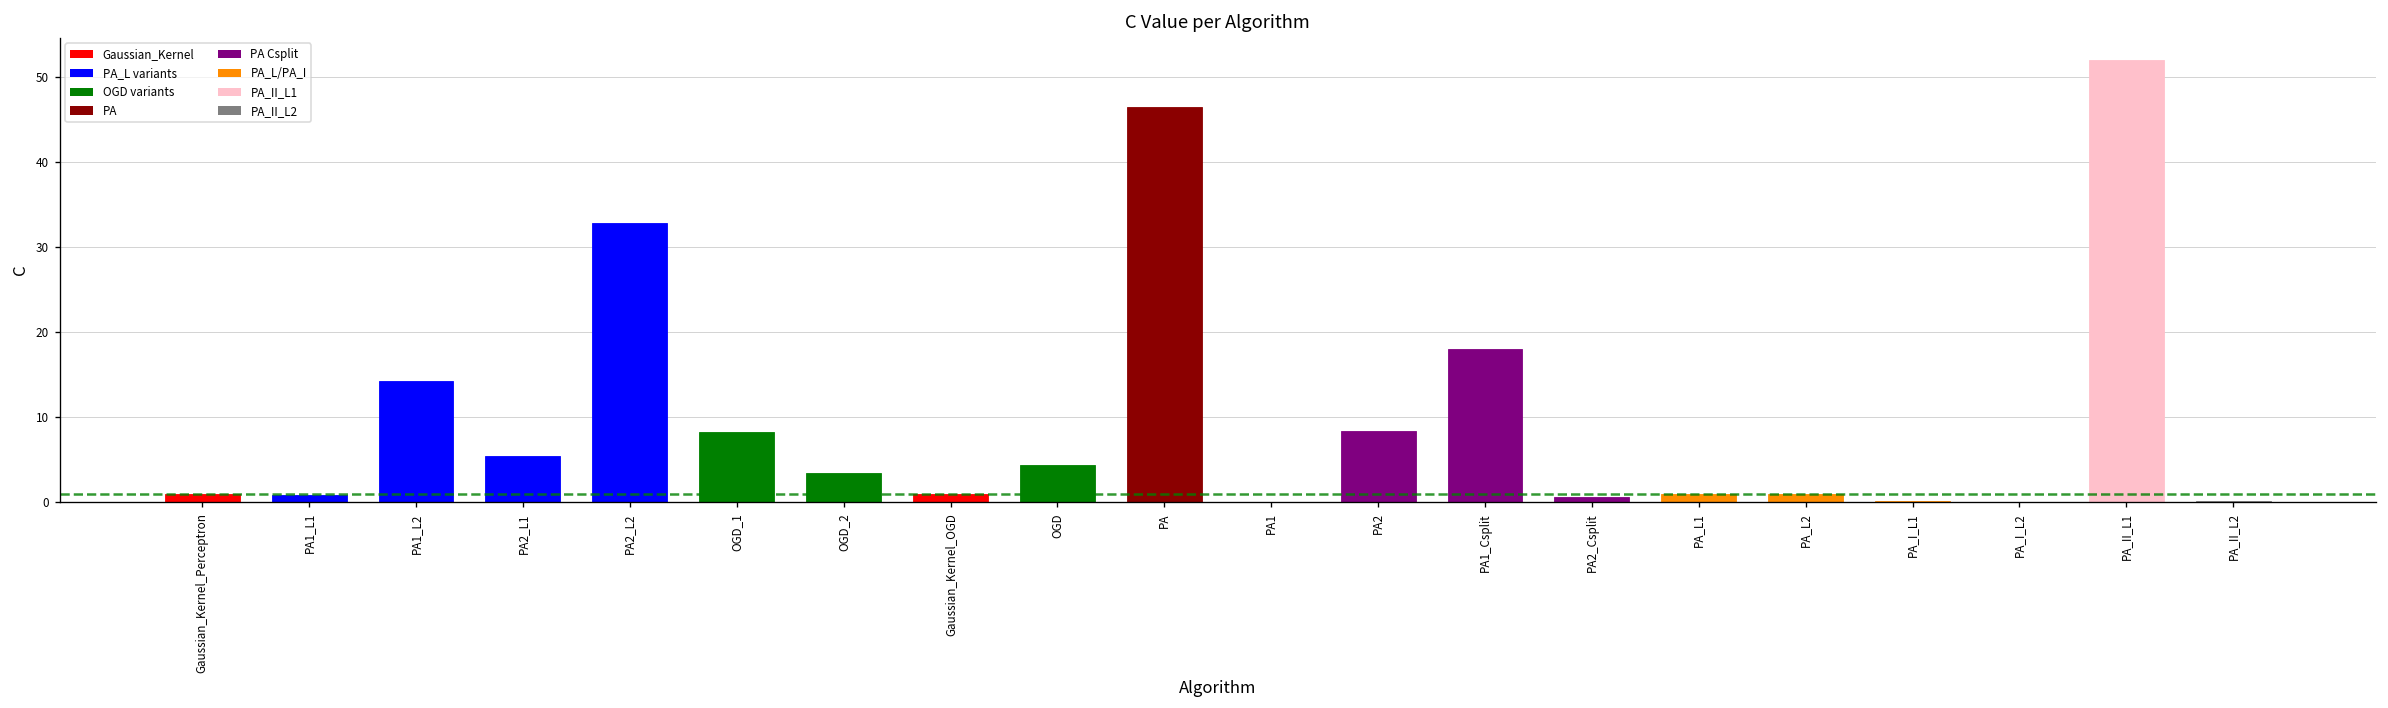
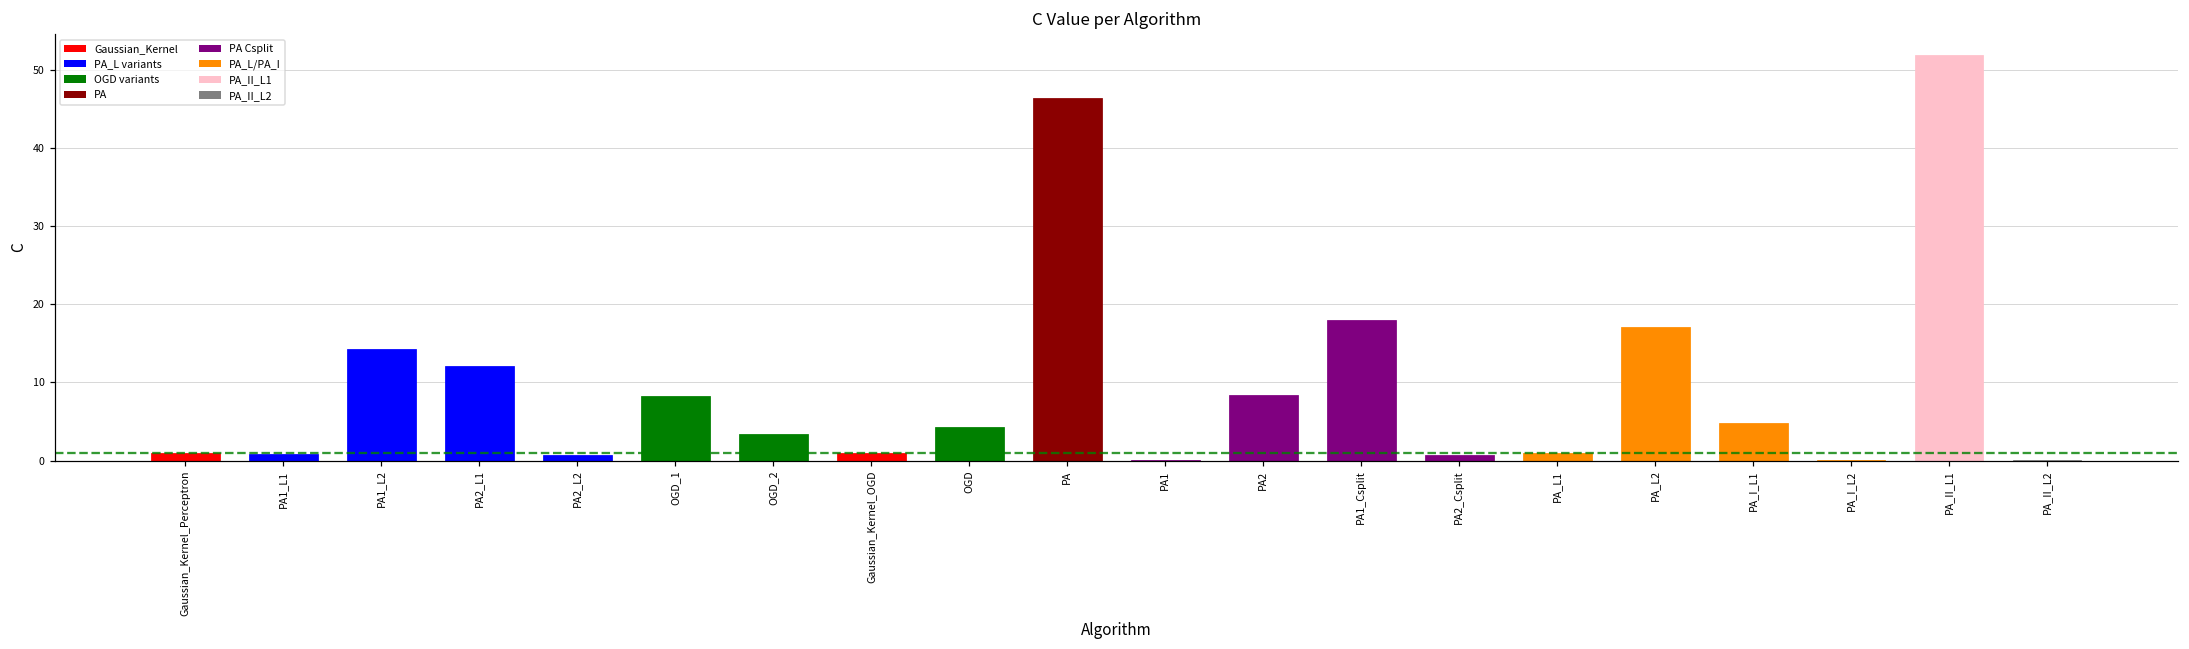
  {
    "Gaussian_Kernel_Perceptron": 1,
    "PA1_L1": 1,
    "PA1_L2": 14,
-   "PA2_L1": 5,
-   "PA2_L2": 33,
+   "PA2_L1": 12,
+   "PA2_L2": 1,
    "OGD_1": 8,
    "OGD_2": 3,
    "Gaussian_Kernel_OGD": 1,
    "OGD": 4,
    "PA": 46,
    "PA2": 8,
    "PA1_Csplit": 18,
    "PA2_Csplit": 1,
    "PA_L1": 1,
-   "PA_L2": 1,
-   "PA_I_L1": 0,
+   "PA_L2": 17,
+   "PA_I_L1": 5,
    "PA_II_L1": 52
  }
